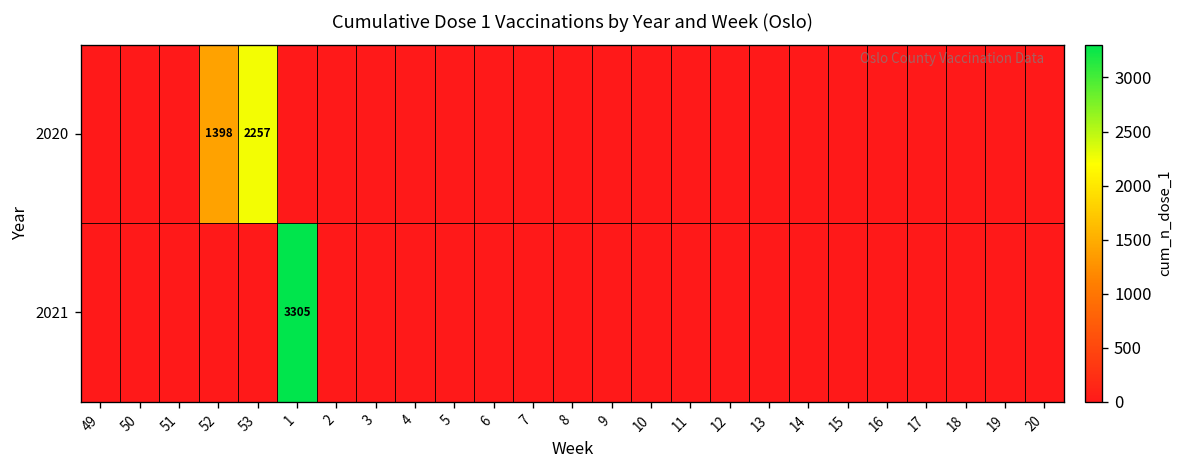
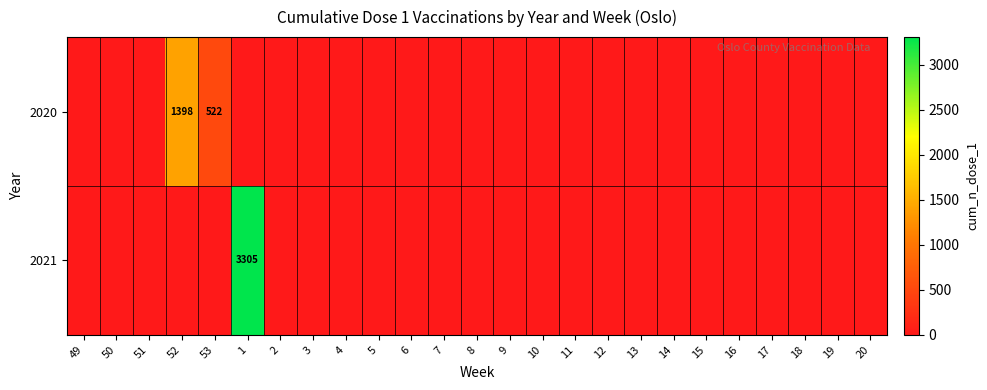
  {
    "2020": {
      "52": 1398,
-     "53": 2257
+     "53": 522
    },
    "2021": {
      "1": 3305
    }
  }
